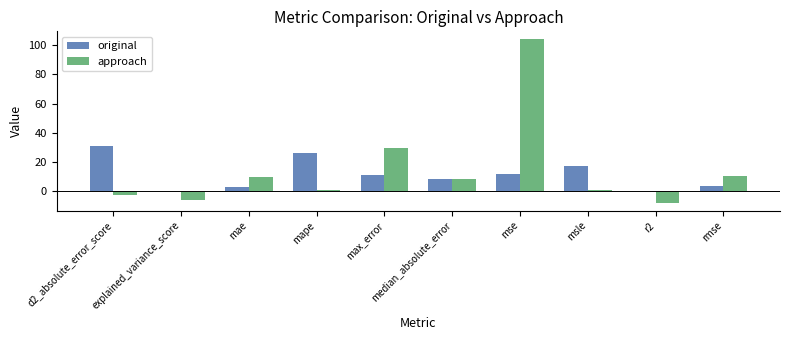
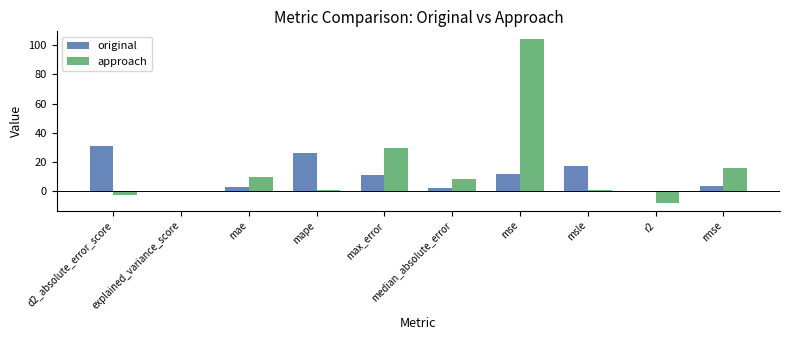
  {
    "original": {
      "d2_absolute_error_score": 31,
      "mae": 3,
      "mape": 26,
      "max_error": 11,
-     "median_absolute_error": 8,
+     "median_absolute_error": 2,
      "mse": 12,
      "msle": 18,
      "rmse": 3
    },
    "approach": {
      "d2_absolute_error_score": -3,
-     "explained_variance_score": -6,
+     "explained_variance_score": 0,
      "mae": 10,
      "max_error": 30,
      "median_absolute_error": 9,
      "mse": 104,
      "r2": -8,
-     "rmse": 10
+     "rmse": 16
    }
  }
